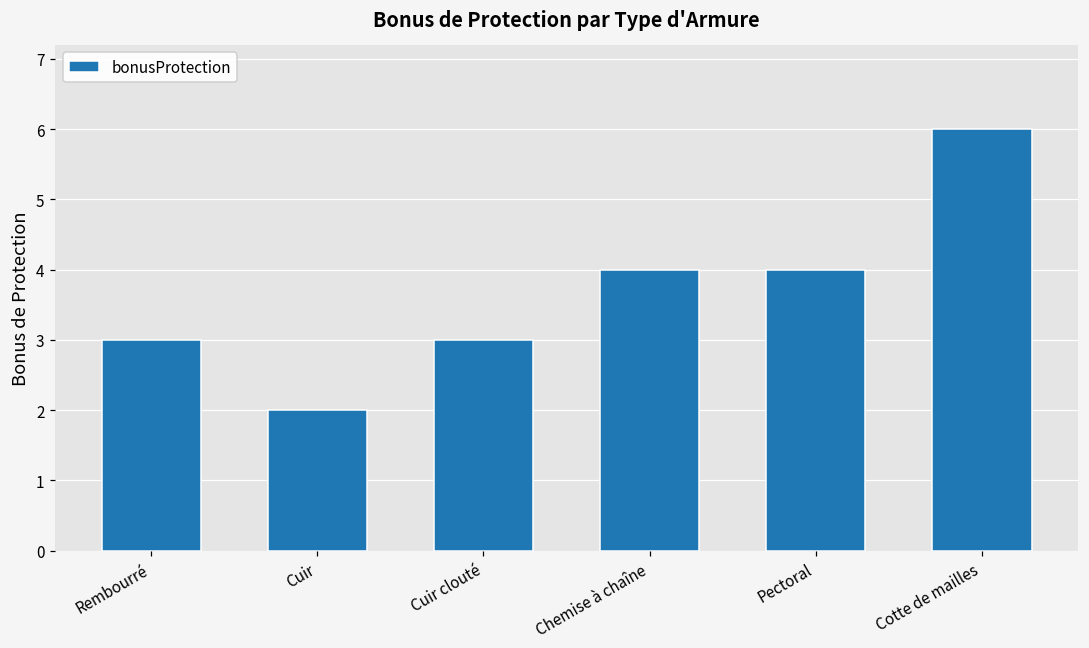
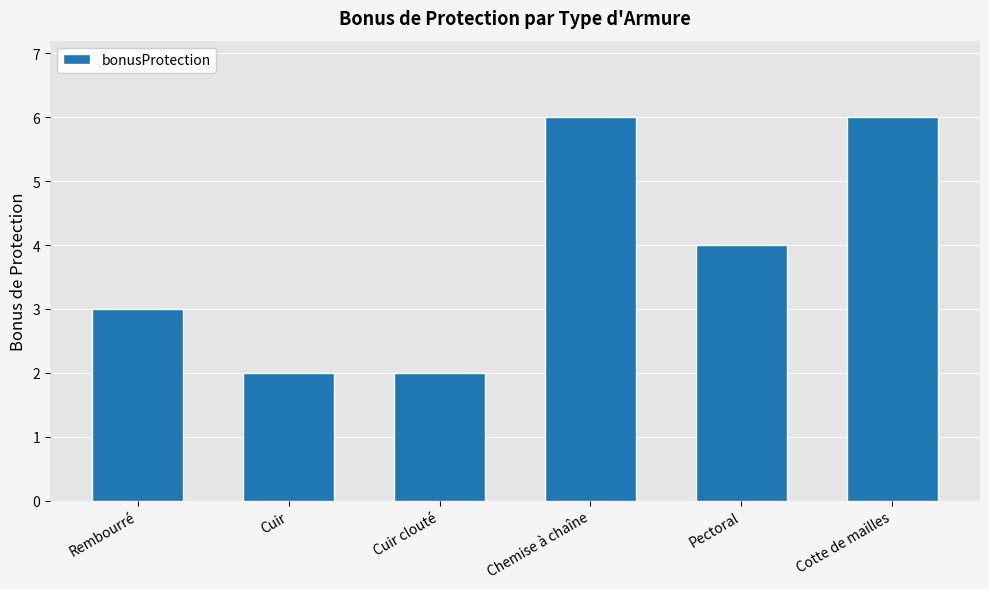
  {
    "Rembourré": 3,
    "Cuir": 2,
-   "Cuir clouté": 3,
-   "Chemise à chaîne": 4,
+   "Cuir clouté": 2,
+   "Chemise à chaîne": 6,
    "Pectoral": 4,
    "Cotte de mailles": 6
  }
